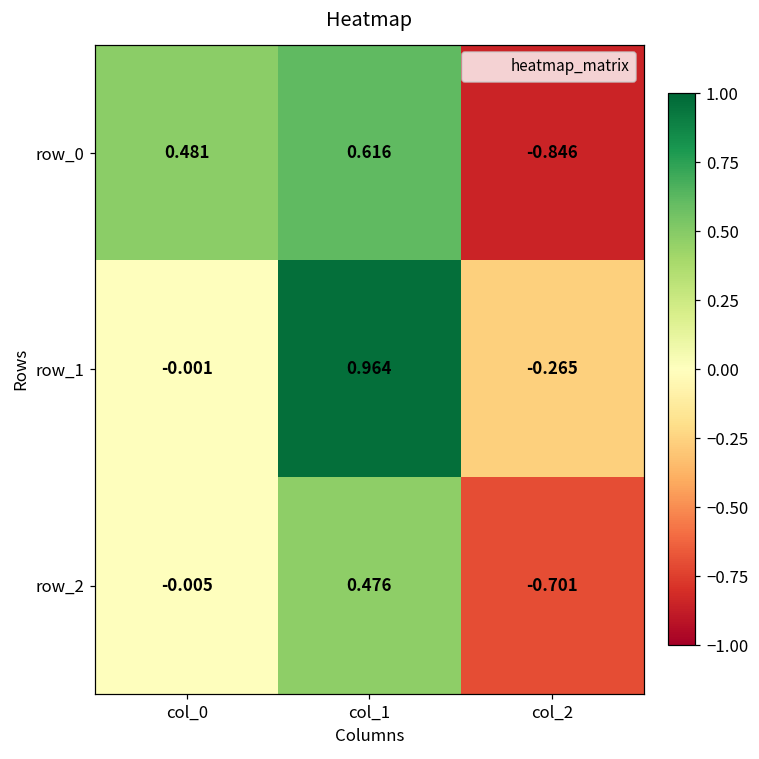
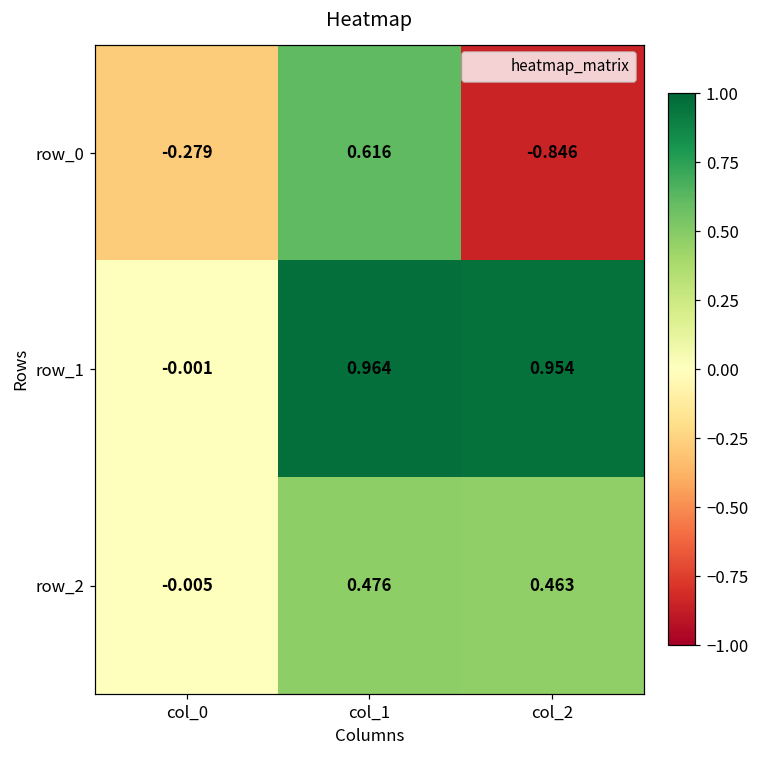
  {
    "row_0": {
-     "col_0": 0.481,
+     "col_0": -0.279,
      "col_1": 0.616,
      "col_2": -0.846
    },
    "row_1": {
      "col_0": -0.001,
      "col_1": 0.964,
-     "col_2": -0.265
+     "col_2": 0.954
    },
    "row_2": {
      "col_0": -0.005,
      "col_1": 0.476,
-     "col_2": -0.701
+     "col_2": 0.463
    }
  }
